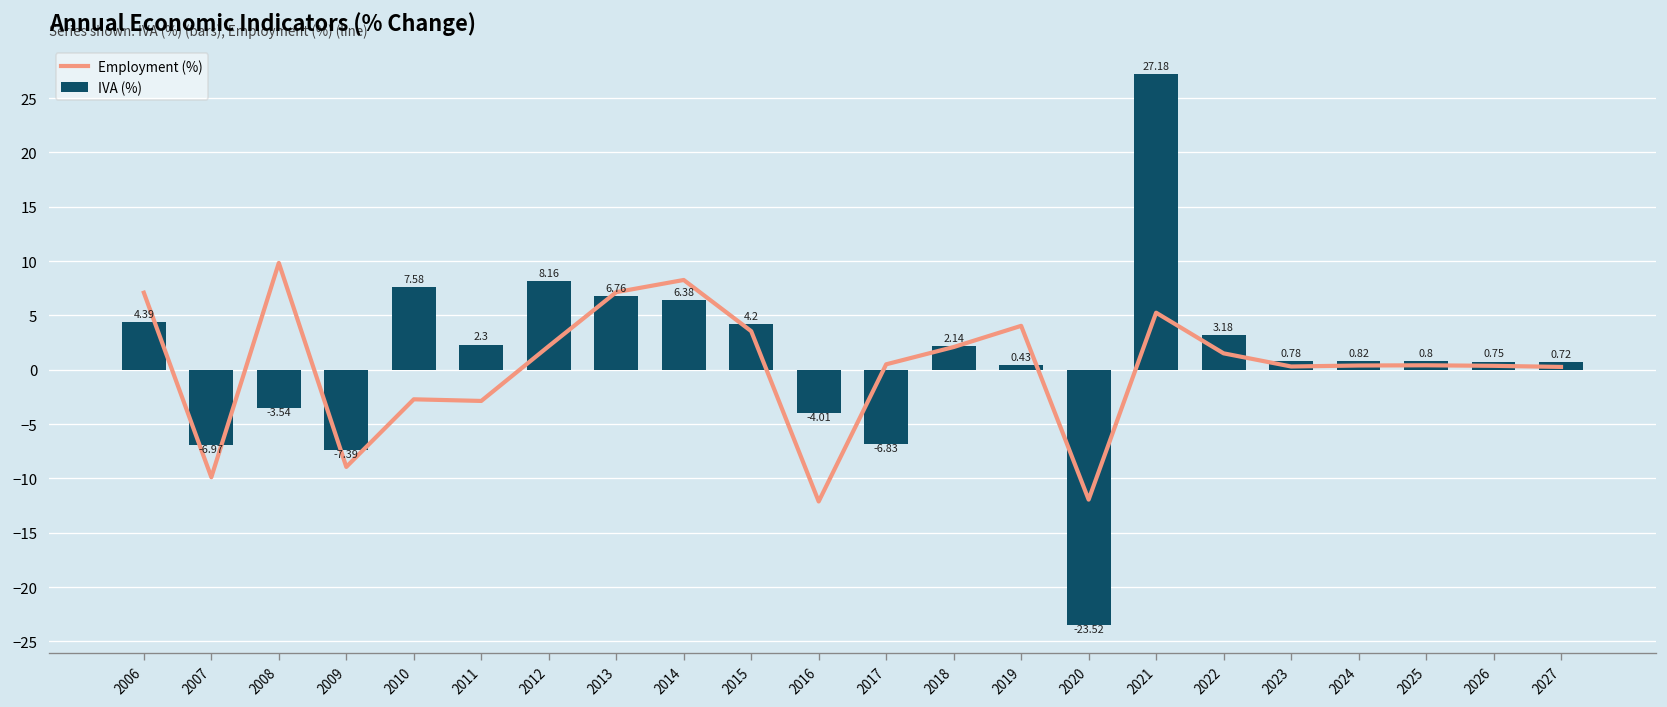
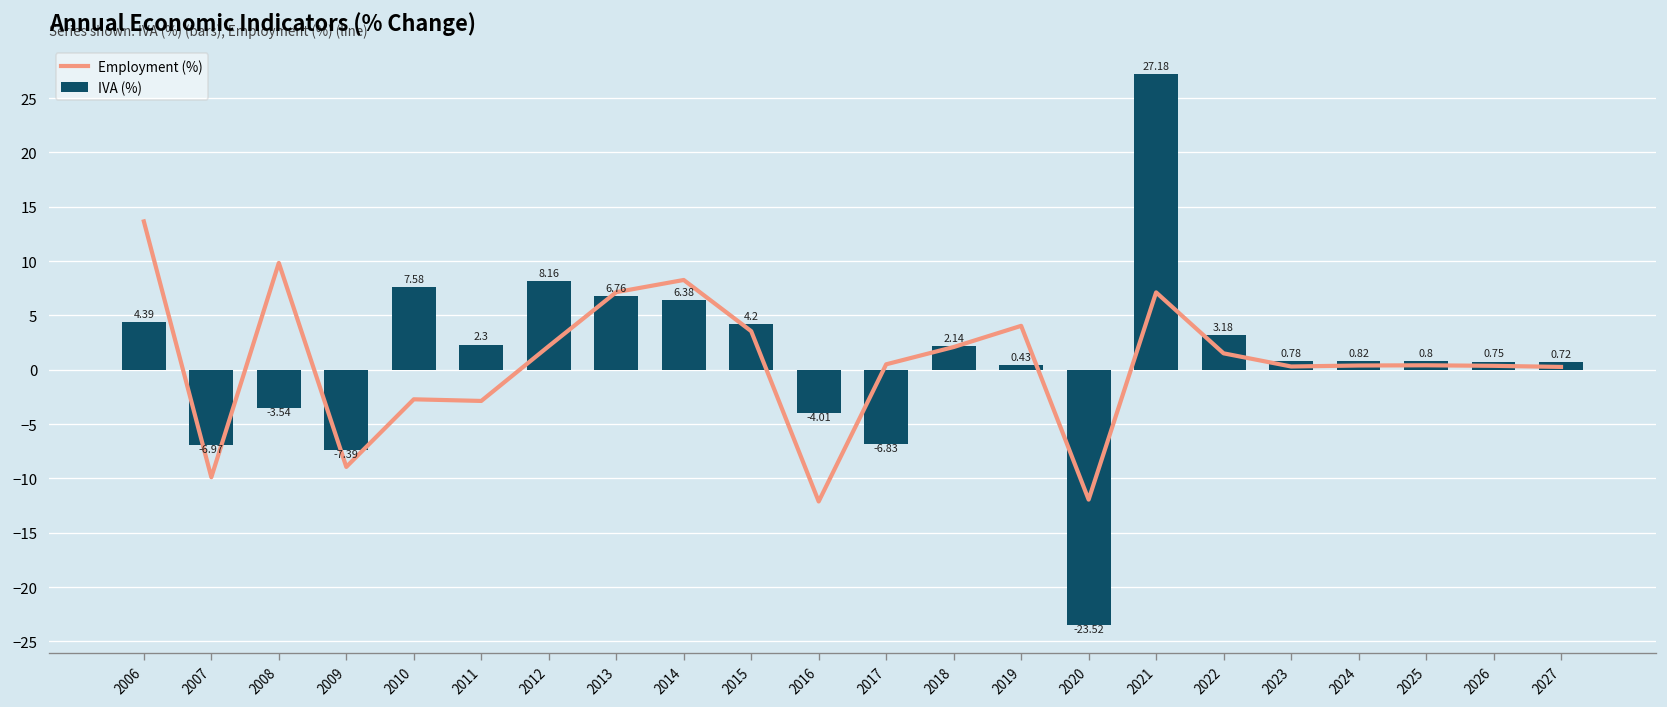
  {
    "Employment (%)": {
-     "2006": 7,
+     "2006": 14,
      "2007": -10,
      "2008": 10,
      "2009": -9,
      "2010": -3,
      "2011": -3,
      "2012": 2,
      "2014": 8,
      "2015": 4,
      "2016": -12,
      "2017": 1,
      "2019": 4,
      "2020": -12,
-     "2021": 5,
+     "2021": 7,
      "2022": 2,
      "2023": 0,
      "2024": 0,
      "2025": 0,
      "2026": 0,
      "2027": 0
    },
    "IVA (%)": {
      "2006": 4.39,
      "2007": -6.97,
      "2008": -3.54,
      "2009": -7.39,
      "2010": 7.58,
      "2011": 2.3,
      "2012": 8.16,
      "2014": 6.38,
      "2015": 4.2,
      "2016": -4.01,
      "2017": -6.83,
      "2018": 2.14,
      "2019": 0.43,
      "2020": -23.52,
      "2021": 27.18,
      "2022": 3.18,
      "2023": 0.78,
      "2024": 0.82,
      "2025": 0.8,
      "2026": 0.75,
      "2027": 0.72
    }
  }
